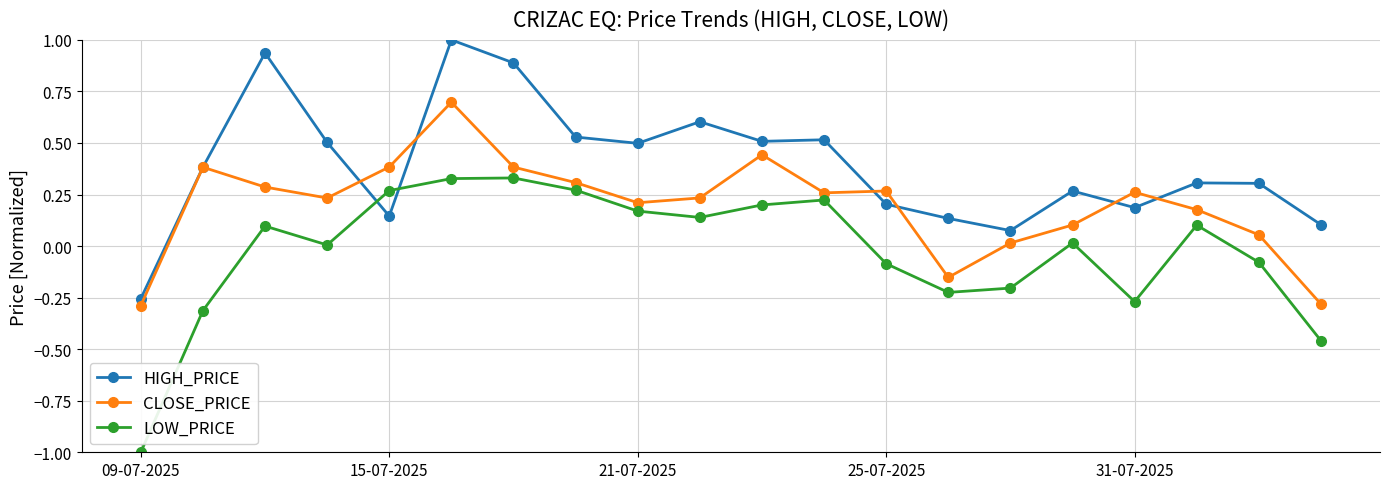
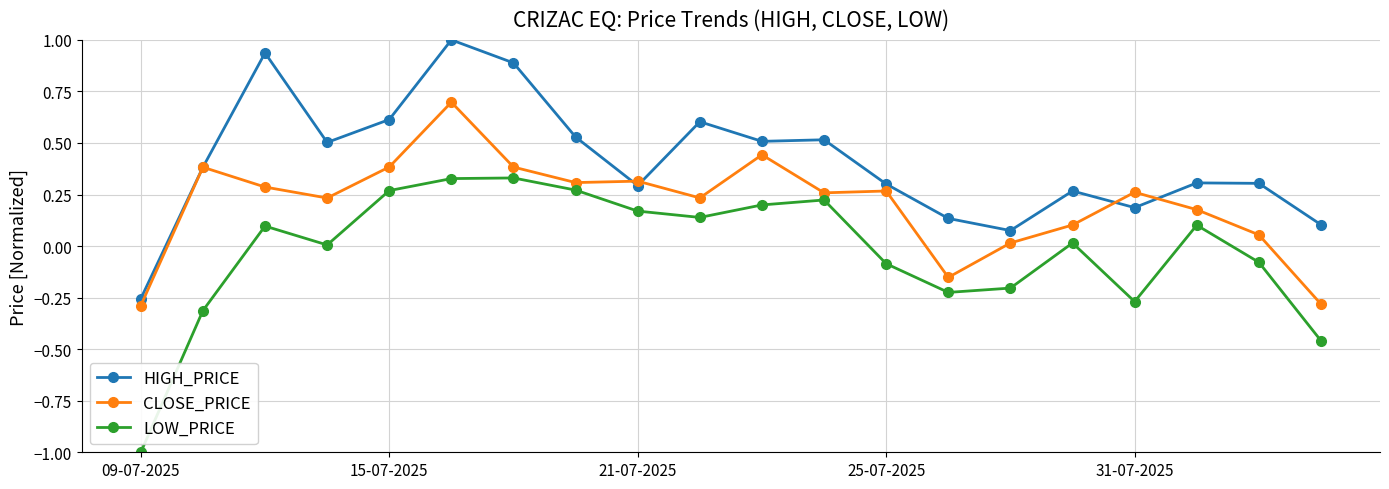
  {
    "HIGH_PRICE": {
      "09-07-2025": -0.26,
-     "15-07-2025": 0.15,
-     "21-07-2025": 0.50,
-     "25-07-2025": 0.20,
+     "15-07-2025": 0.61,
+     "21-07-2025": 0.29,
+     "25-07-2025": 0.30,
      "31-07-2025": 0.19
    },
    "CLOSE_PRICE": {
      "09-07-2025": -0.29,
      "15-07-2025": 0.38,
-     "21-07-2025": 0.21,
+     "21-07-2025": 0.31,
      "25-07-2025": 0.27,
      "31-07-2025": 0.26
    },
    "LOW_PRICE": {
      "09-07-2025": -1.00,
      "15-07-2025": 0.27,
      "21-07-2025": 0.17,
      "25-07-2025": -0.09,
      "31-07-2025": -0.27
    }
  }
